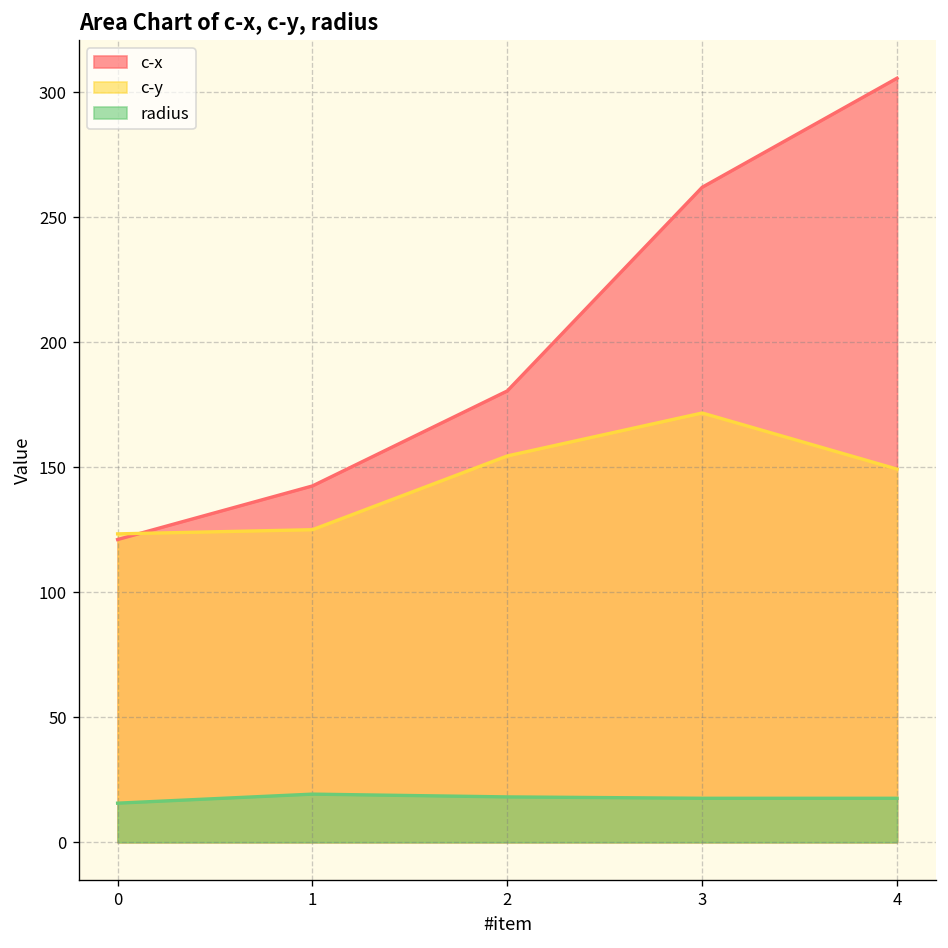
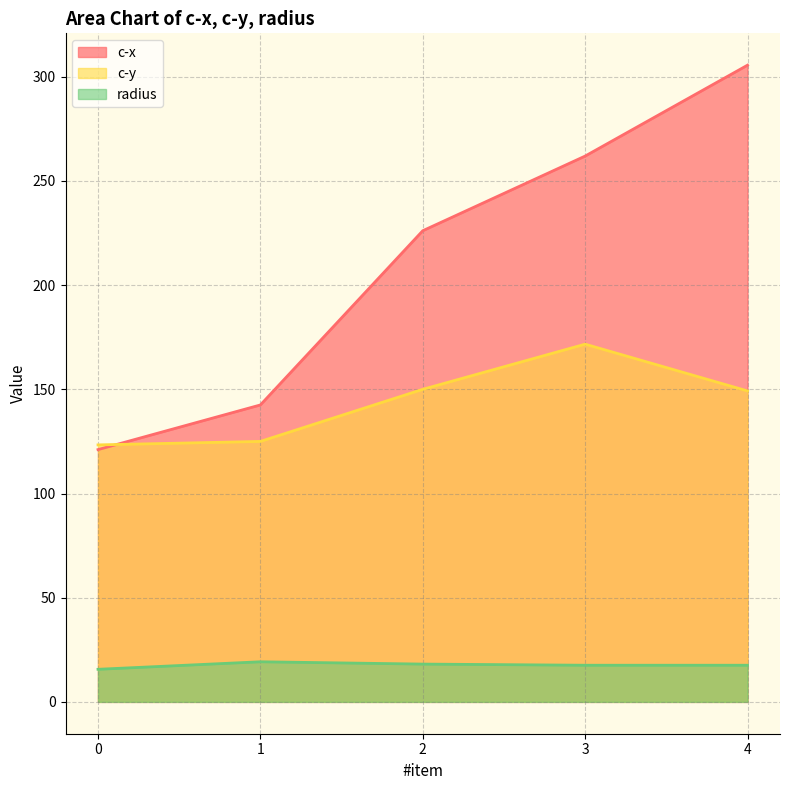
  {
    "c-x": {
      "0": 121,
      "1": 143,
-     "2": 181,
+     "2": 226,
      "3": 262,
      "4": 306
    },
    "c-y": {
      "0": 123,
      "1": 125,
-     "2": 155,
+     "2": 150,
      "3": 172,
      "4": 149
    },
    "radius": {
      "0": 16,
      "1": 19,
      "2": 18,
      "3": 18,
      "4": 18
    }
  }
